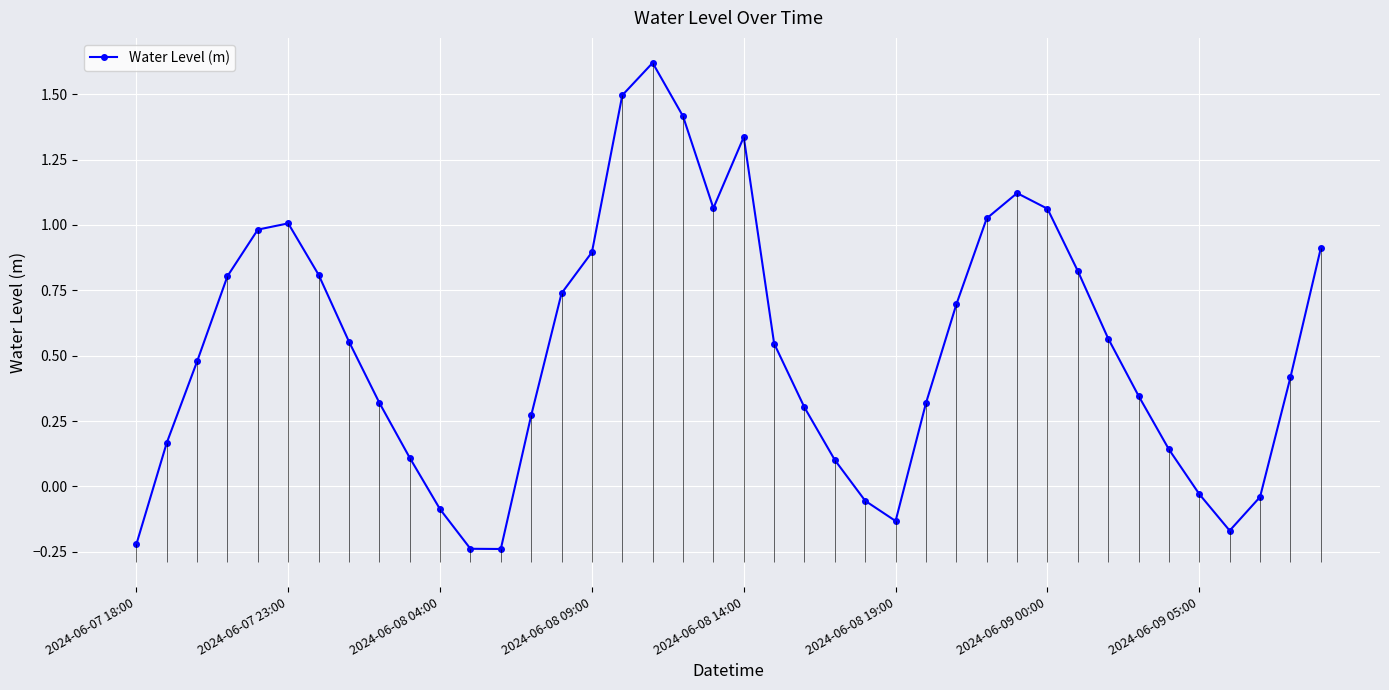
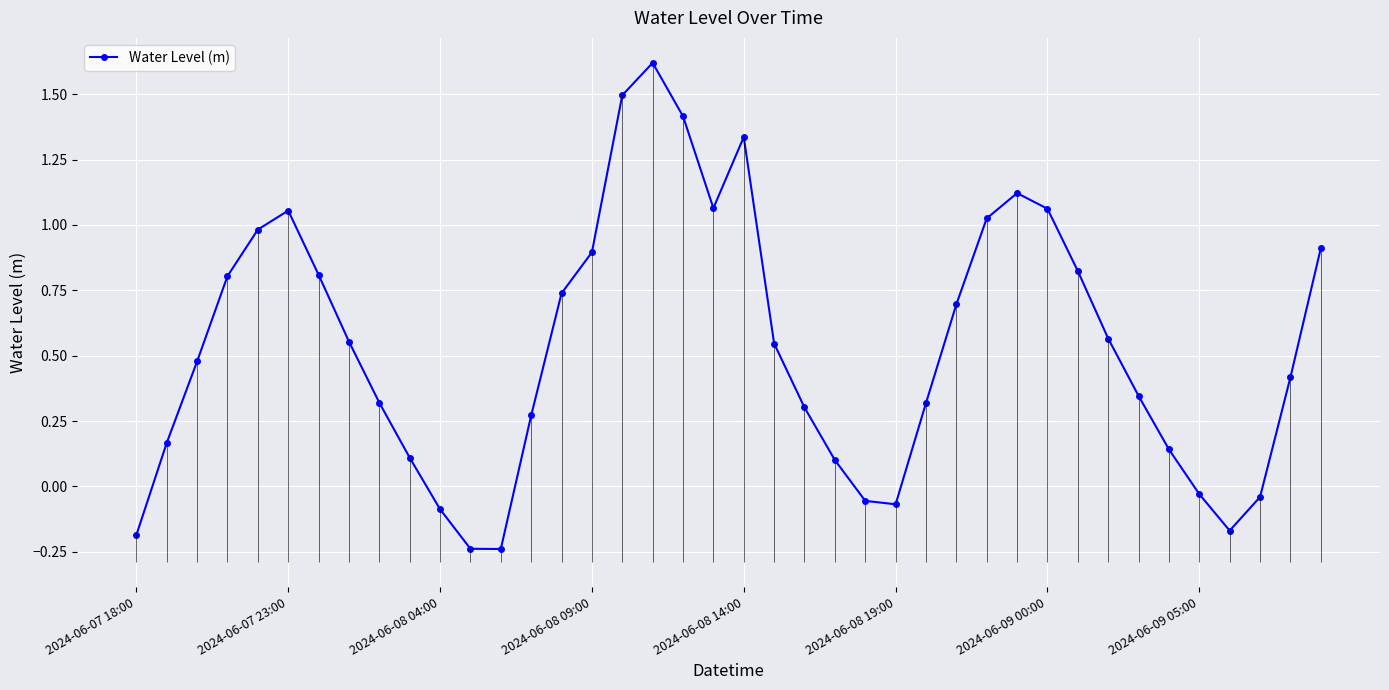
  {
-   "2024-06-07 18:00": -0.22,
-   "2024-06-07 23:00": 1.01,
+   "2024-06-07 18:00": -0.19,
+   "2024-06-07 23:00": 1.06,
    "2024-06-08 04:00": -0.09,
    "2024-06-08 09:00": 0.90,
    "2024-06-08 14:00": 1.34,
-   "2024-06-08 19:00": -0.13,
+   "2024-06-08 19:00": -0.07,
    "2024-06-09 00:00": 1.06,
    "2024-06-09 05:00": -0.03
  }
